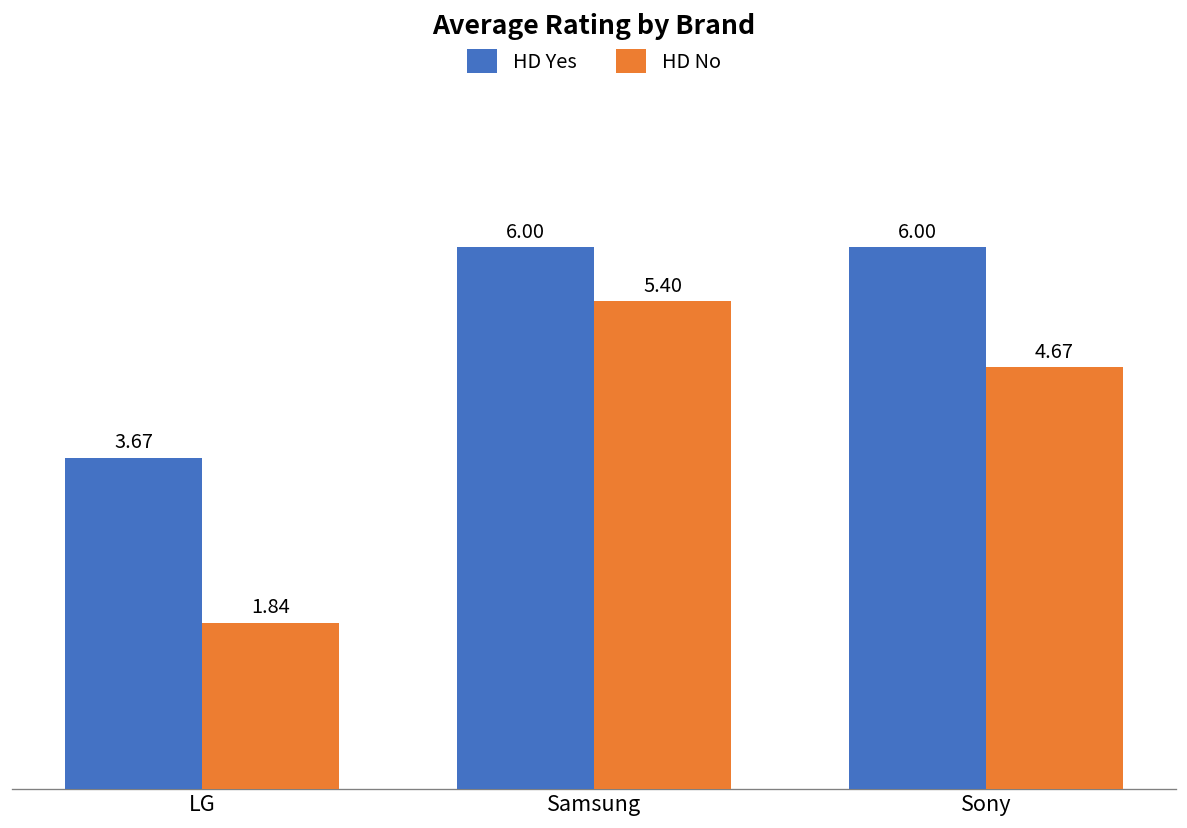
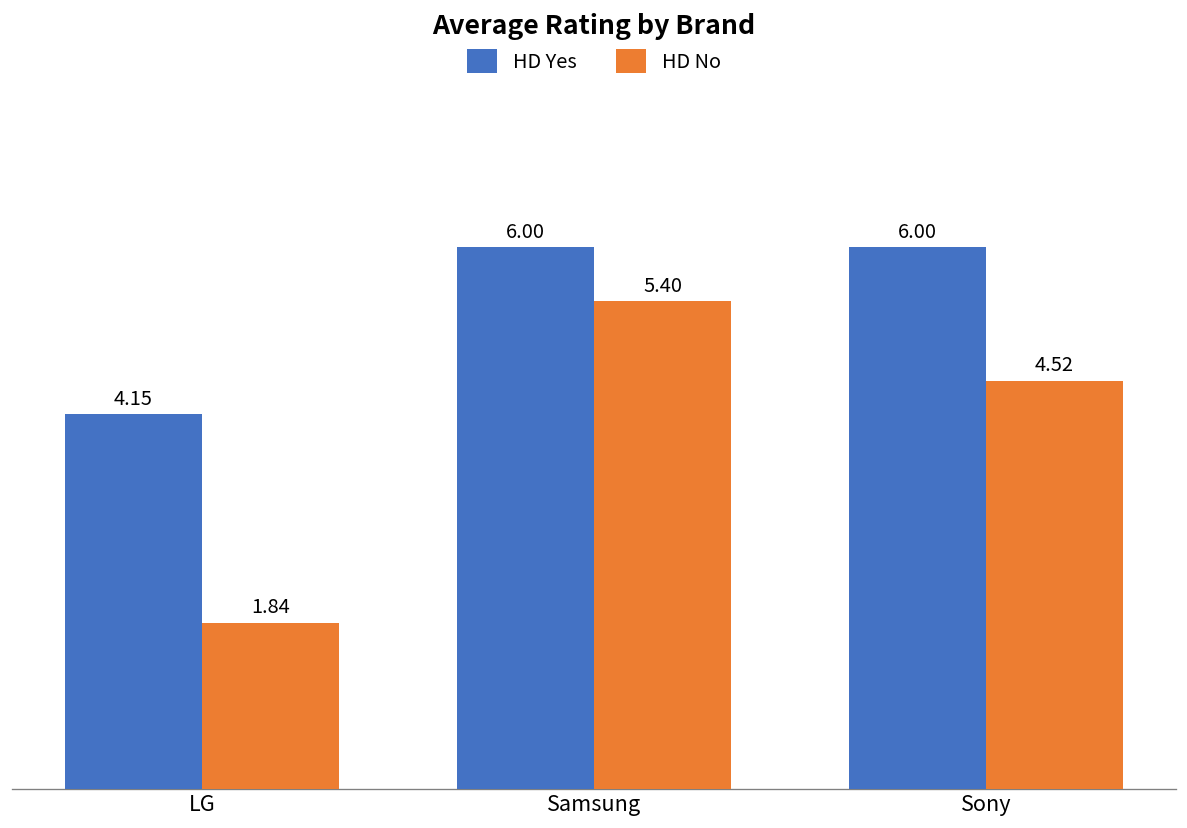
  {
    "HD Yes": {
-     "LG": 3.67,
+     "LG": 4.15,
      "Samsung": 6.00,
      "Sony": 6.00
    },
    "HD No": {
      "LG": 1.84,
      "Samsung": 5.40,
-     "Sony": 4.67
+     "Sony": 4.52
    }
  }
